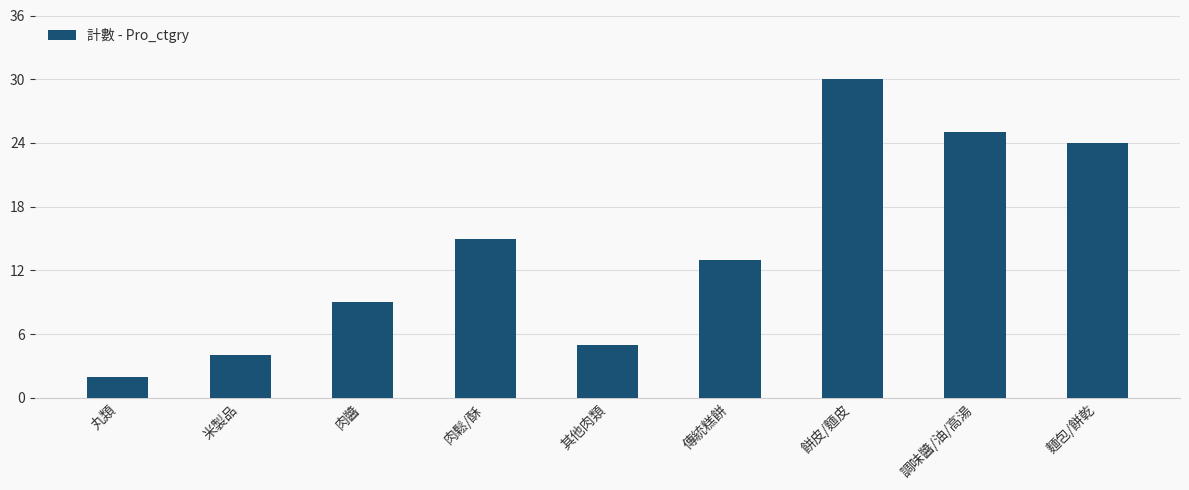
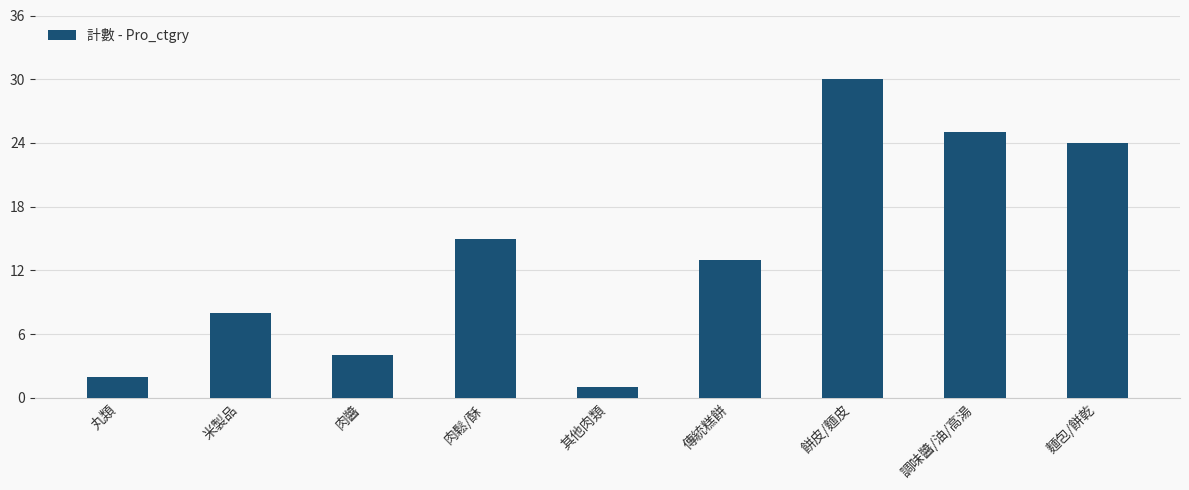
  {
    "丸類": 2,
-   "米製品": 4,
-   "肉醬": 9,
+   "米製品": 8,
+   "肉醬": 4,
    "肉鬆/酥": 15,
-   "其他肉類": 5,
+   "其他肉類": 1,
    "傳統糕餅": 13,
    "餅皮/麵皮": 30,
    "調味醬/油/高湯": 25,
    "麵包/餅乾": 24
  }
